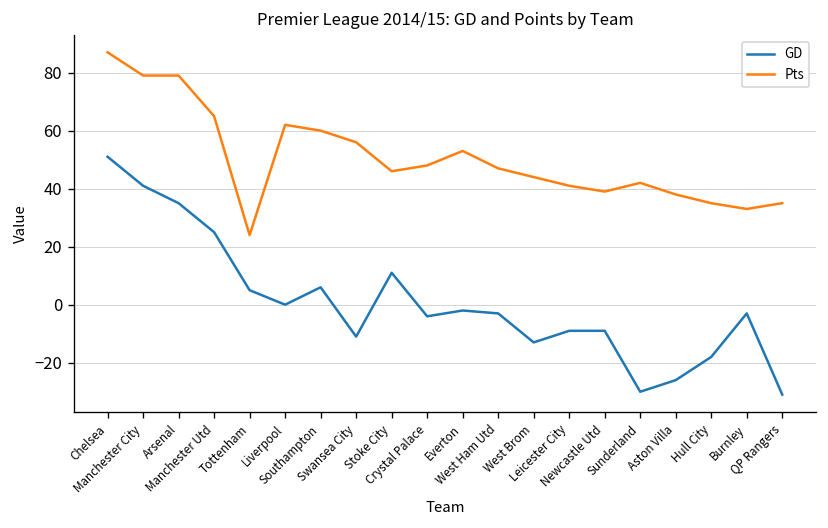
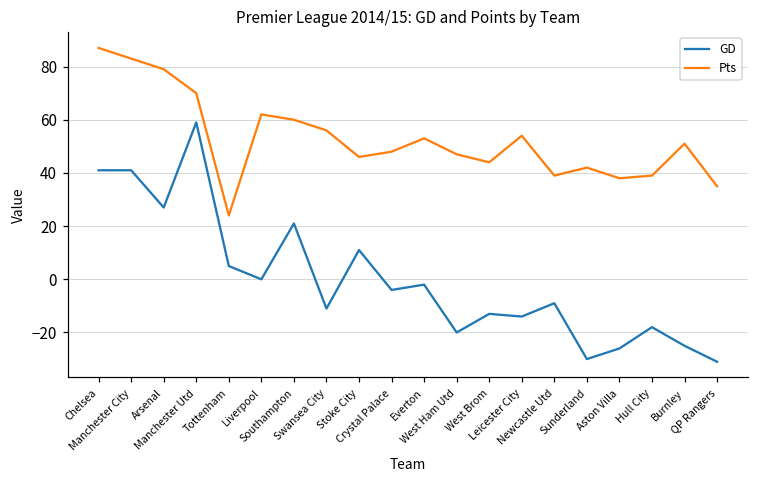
  {
    "GD": {
-     "Chelsea": 51,
+     "Chelsea": 41,
      "Manchester City": 41,
-     "Arsenal": 35,
-     "Manchester Utd": 25,
+     "Arsenal": 27,
+     "Manchester Utd": 59,
      "Tottenham": 5,
      "Liverpool": 0,
-     "Southampton": 6,
+     "Southampton": 21,
      "Swansea City": -11,
      "Stoke City": 11,
      "Crystal Palace": -4,
      "Everton": -2,
-     "West Ham Utd": -3,
+     "West Ham Utd": -20,
      "West Brom": -13,
-     "Leicester City": -9,
+     "Leicester City": -14,
      "Newcastle Utd": -9,
      "Sunderland": -30,
      "Aston Villa": -26,
      "Hull City": -18,
-     "Burnley": -3,
+     "Burnley": -25,
      "QP Rangers": -31
    },
    "Pts": {
      "Chelsea": 87,
-     "Manchester City": 79,
+     "Manchester City": 83,
      "Arsenal": 79,
-     "Manchester Utd": 65,
+     "Manchester Utd": 70,
      "Tottenham": 24,
      "Liverpool": 62,
      "Southampton": 60,
      "Swansea City": 56,
      "Stoke City": 46,
      "Crystal Palace": 48,
      "Everton": 53,
      "West Ham Utd": 47,
      "West Brom": 44,
-     "Leicester City": 41,
+     "Leicester City": 54,
      "Newcastle Utd": 39,
      "Sunderland": 42,
      "Aston Villa": 38,
-     "Hull City": 35,
-     "Burnley": 33,
+     "Hull City": 39,
+     "Burnley": 51,
      "QP Rangers": 35
    }
  }
